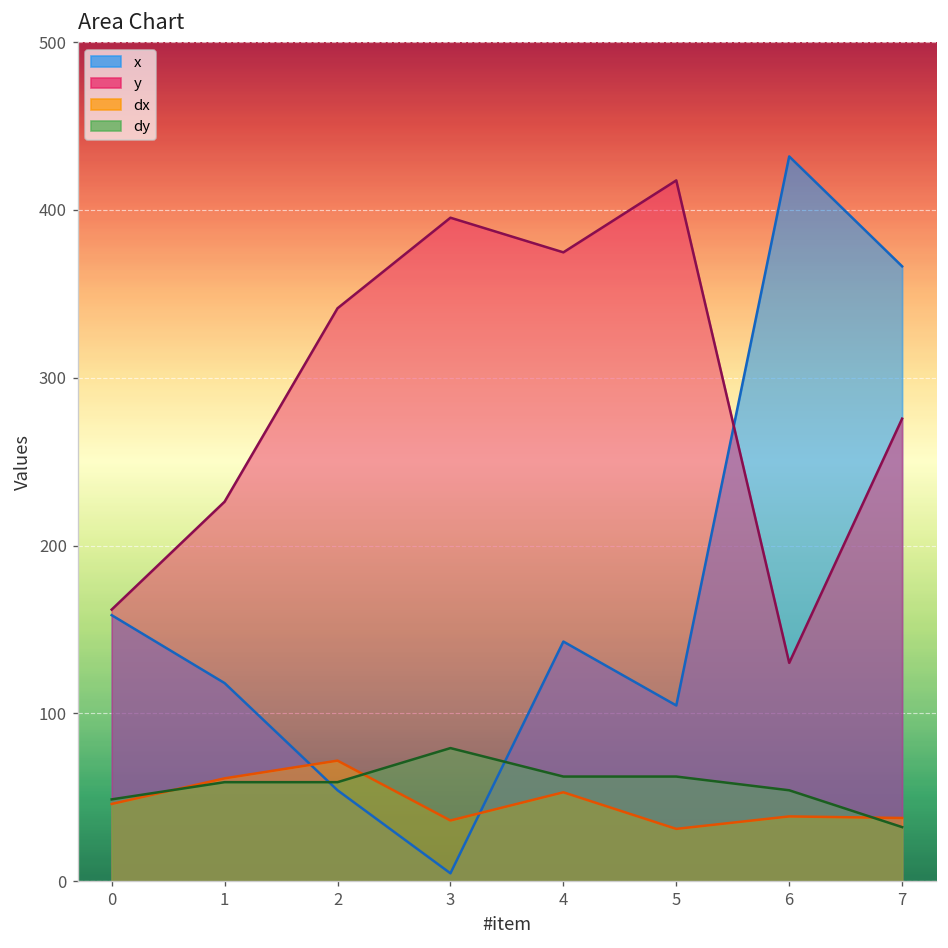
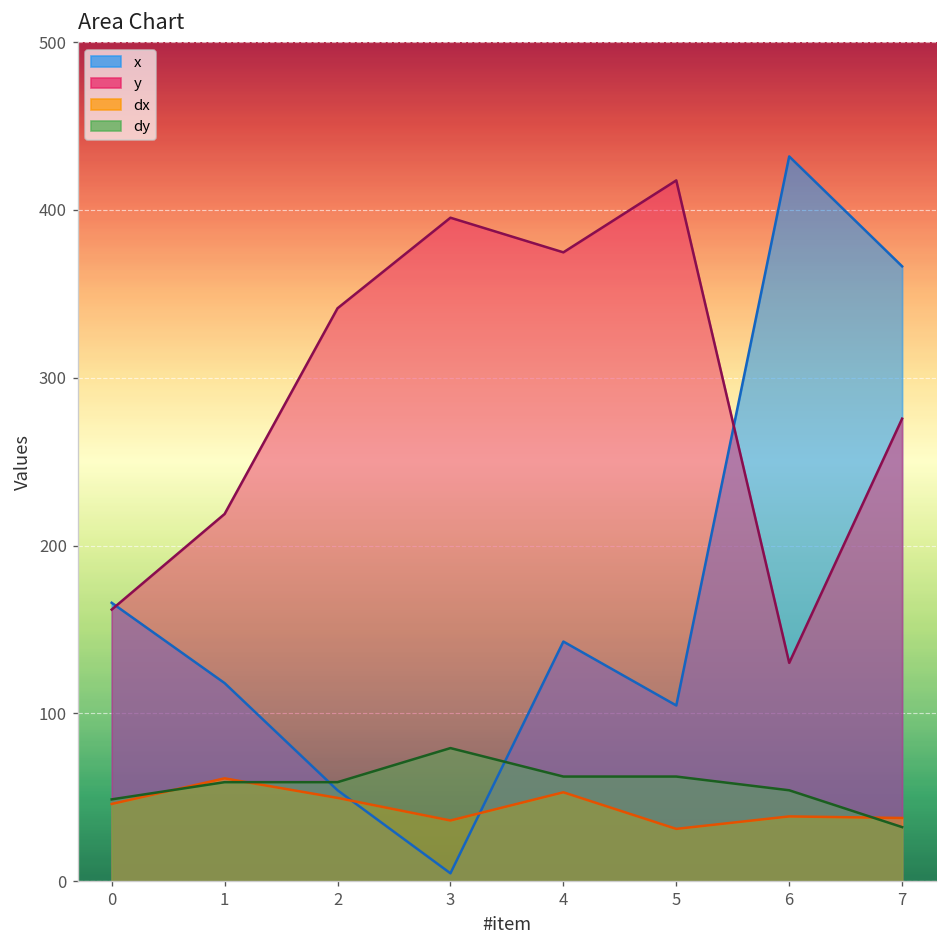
  {
    "x": {
-     "0": 159,
+     "0": 166,
      "1": 118,
      "2": 54,
      "3": 5,
      "4": 143,
      "5": 105,
      "6": 432,
      "7": 366
    },
    "y": {
      "0": 162,
-     "1": 226,
+     "1": 219,
      "2": 341,
      "3": 395,
      "4": 375,
      "5": 418,
      "6": 130,
      "7": 276
    },
    "dx": {
      "0": 46,
      "1": 61,
-     "2": 72,
+     "2": 50,
      "3": 36,
      "4": 53,
      "5": 31,
      "6": 39,
      "7": 38
    },
    "dy": {
      "0": 49,
      "1": 59,
      "2": 59,
      "3": 79,
      "4": 62,
      "5": 62,
      "6": 54,
      "7": 32
    }
  }
